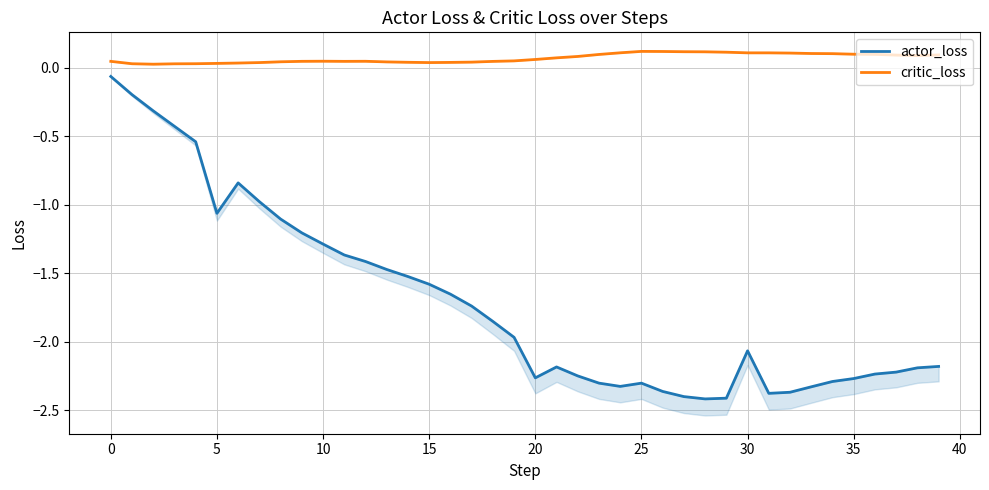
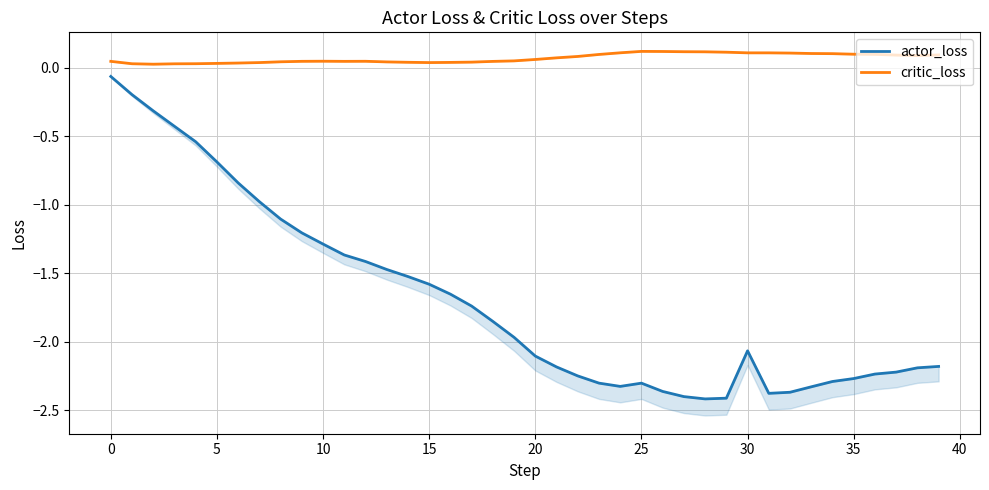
  {
    "actor_loss": {
      "0": -0.06,
-     "5": -1.06,
+     "5": -0.69,
      "10": -1.29,
      "15": -1.58,
-     "20": -2.26,
+     "20": -2.11,
      "25": -2.30,
      "30": -2.07,
      "35": -2.27
    }
  }
